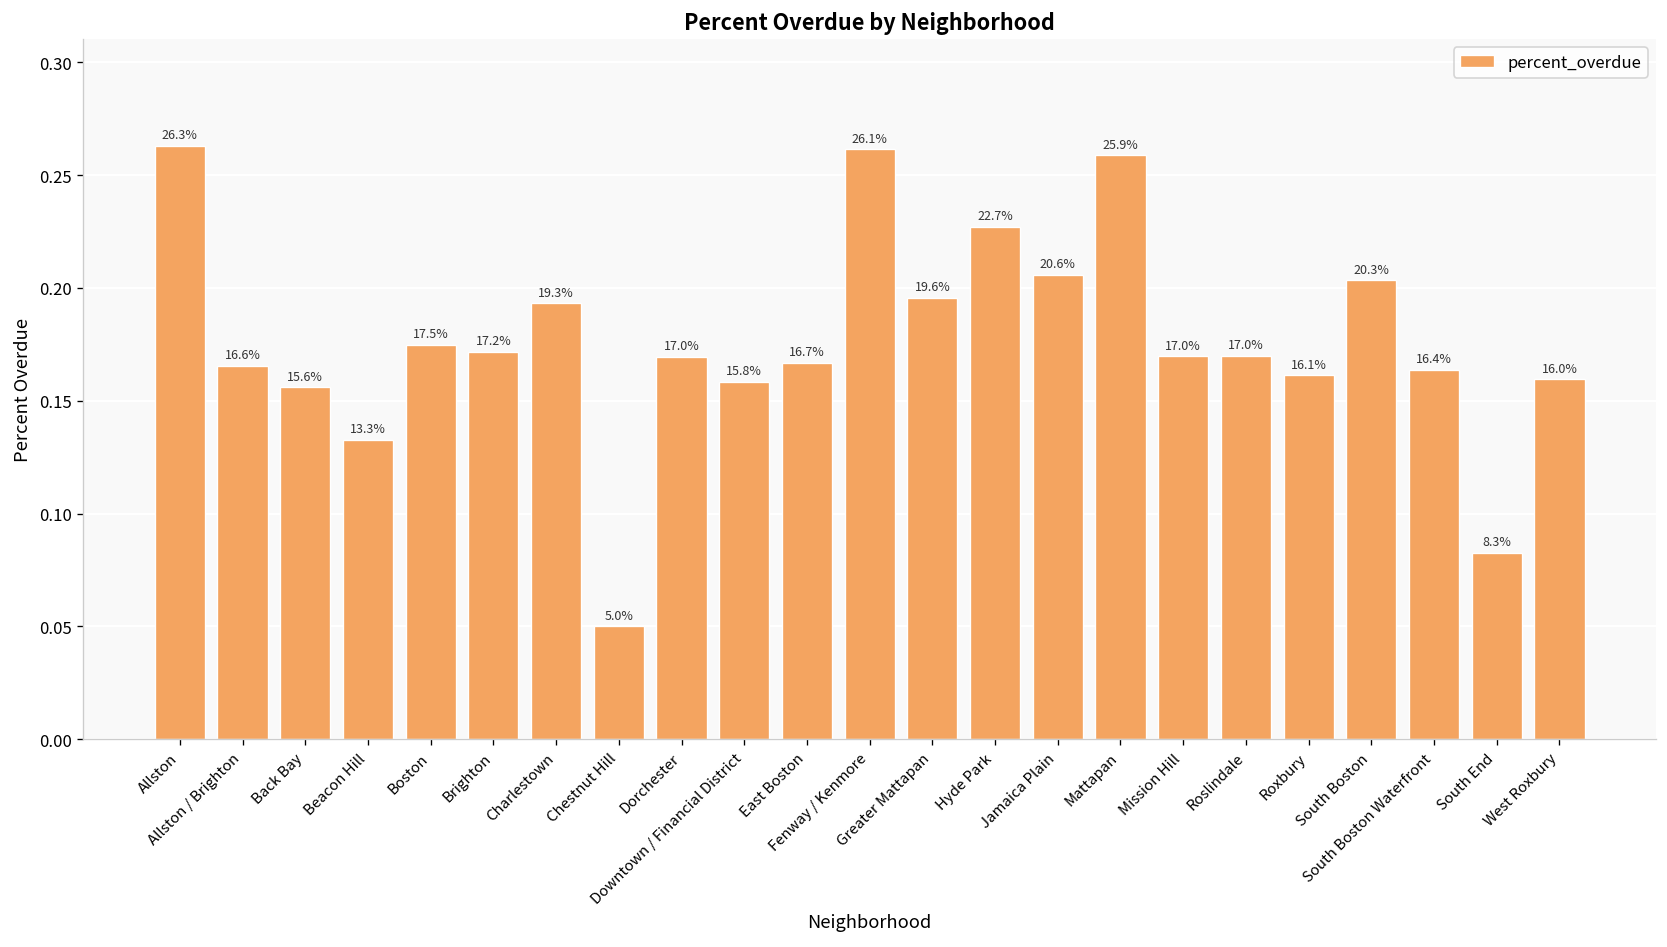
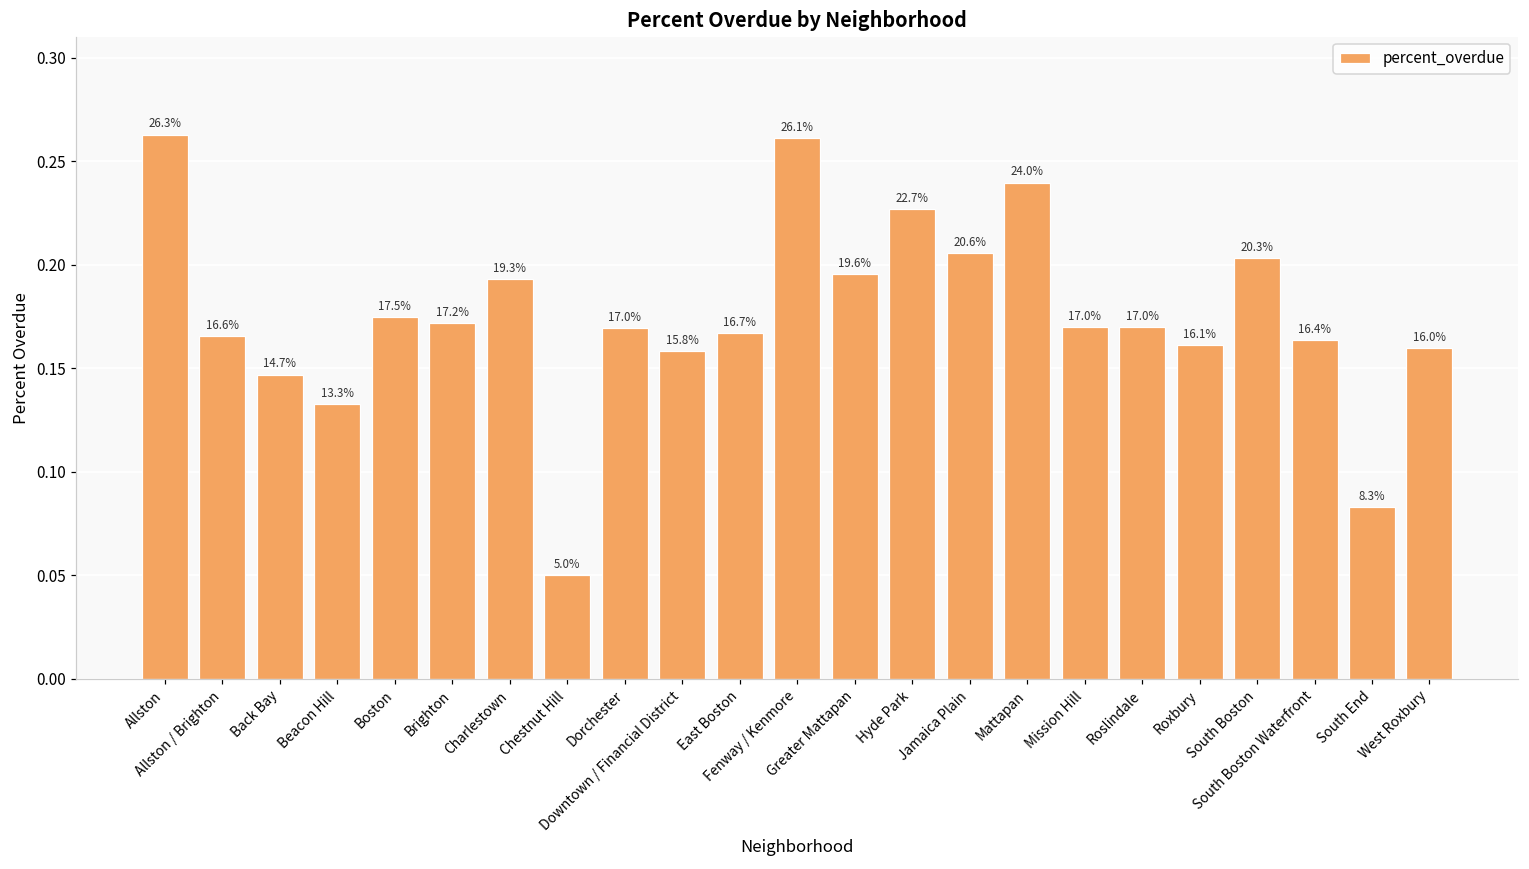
  {
    "Allston": "26.3%",
    "Allston / Brighton": "16.6%",
-   "Back Bay": "15.6%",
+   "Back Bay": "14.7%",
    "Beacon Hill": "13.3%",
    "Boston": "17.5%",
    "Brighton": "17.2%",
    "Charlestown": "19.3%",
    "Chestnut Hill": "5.0%",
    "Dorchester": "17.0%",
    "Downtown / Financial District": "15.8%",
    "East Boston": "16.7%",
    "Fenway / Kenmore": "26.1%",
    "Greater Mattapan": "19.6%",
    "Hyde Park": "22.7%",
    "Jamaica Plain": "20.6%",
-   "Mattapan": "25.9%",
+   "Mattapan": "24.0%",
    "Mission Hill": "17.0%",
    "Roslindale": "17.0%",
    "Roxbury": "16.1%",
    "South Boston": "20.3%",
    "South Boston Waterfront": "16.4%",
    "South End": "8.3%",
    "West Roxbury": "16.0%"
  }
